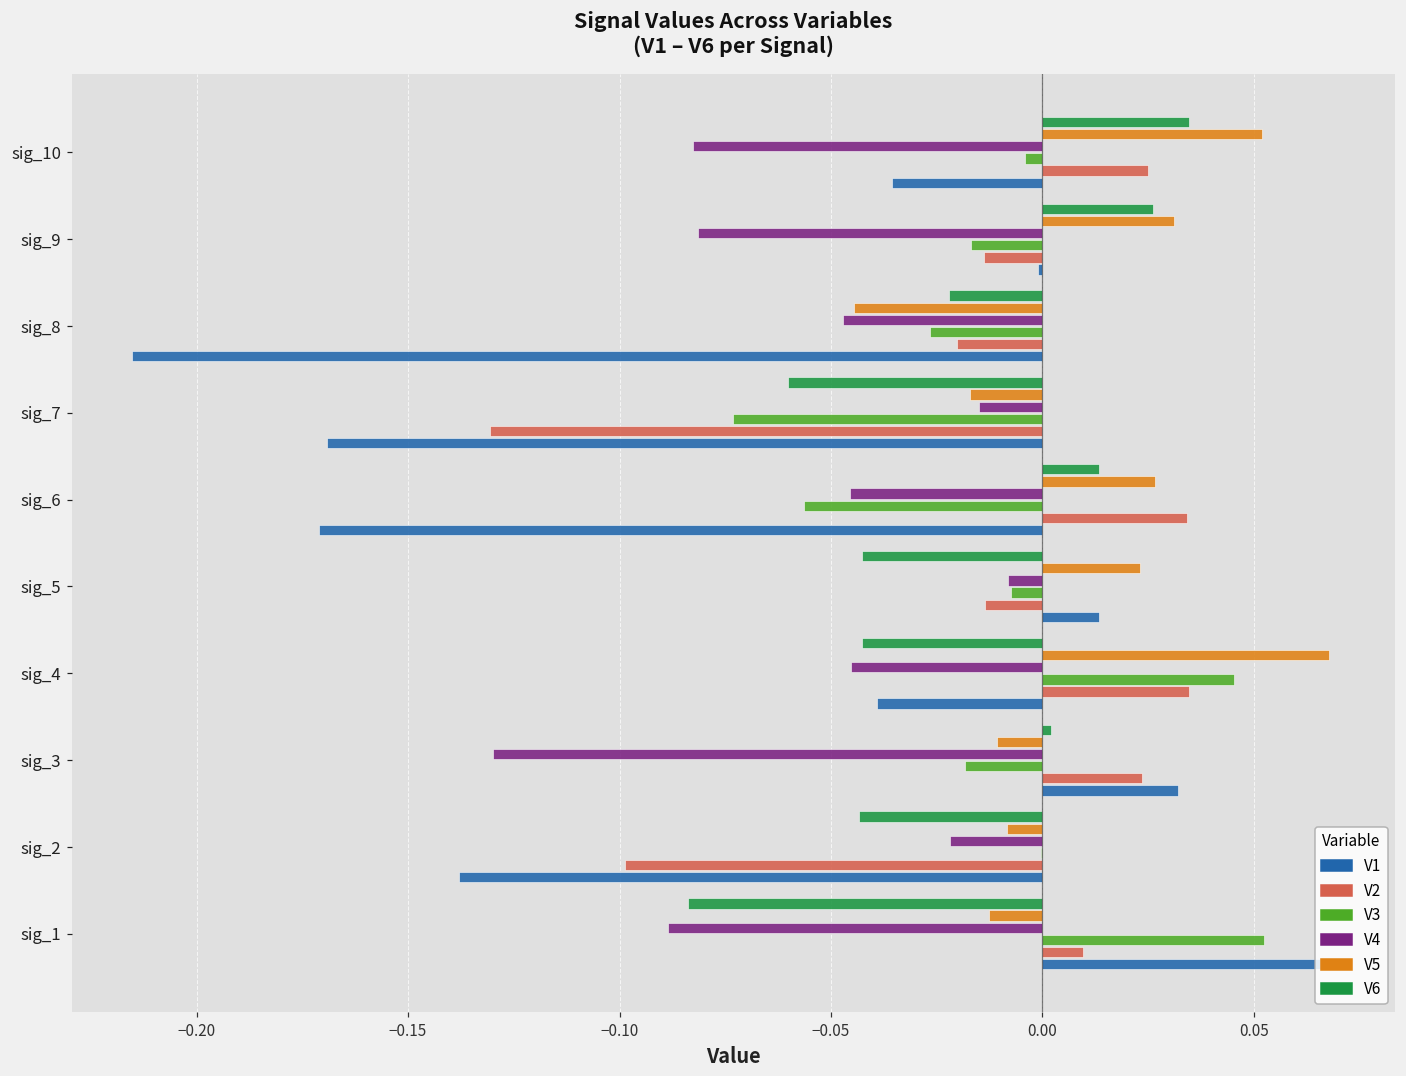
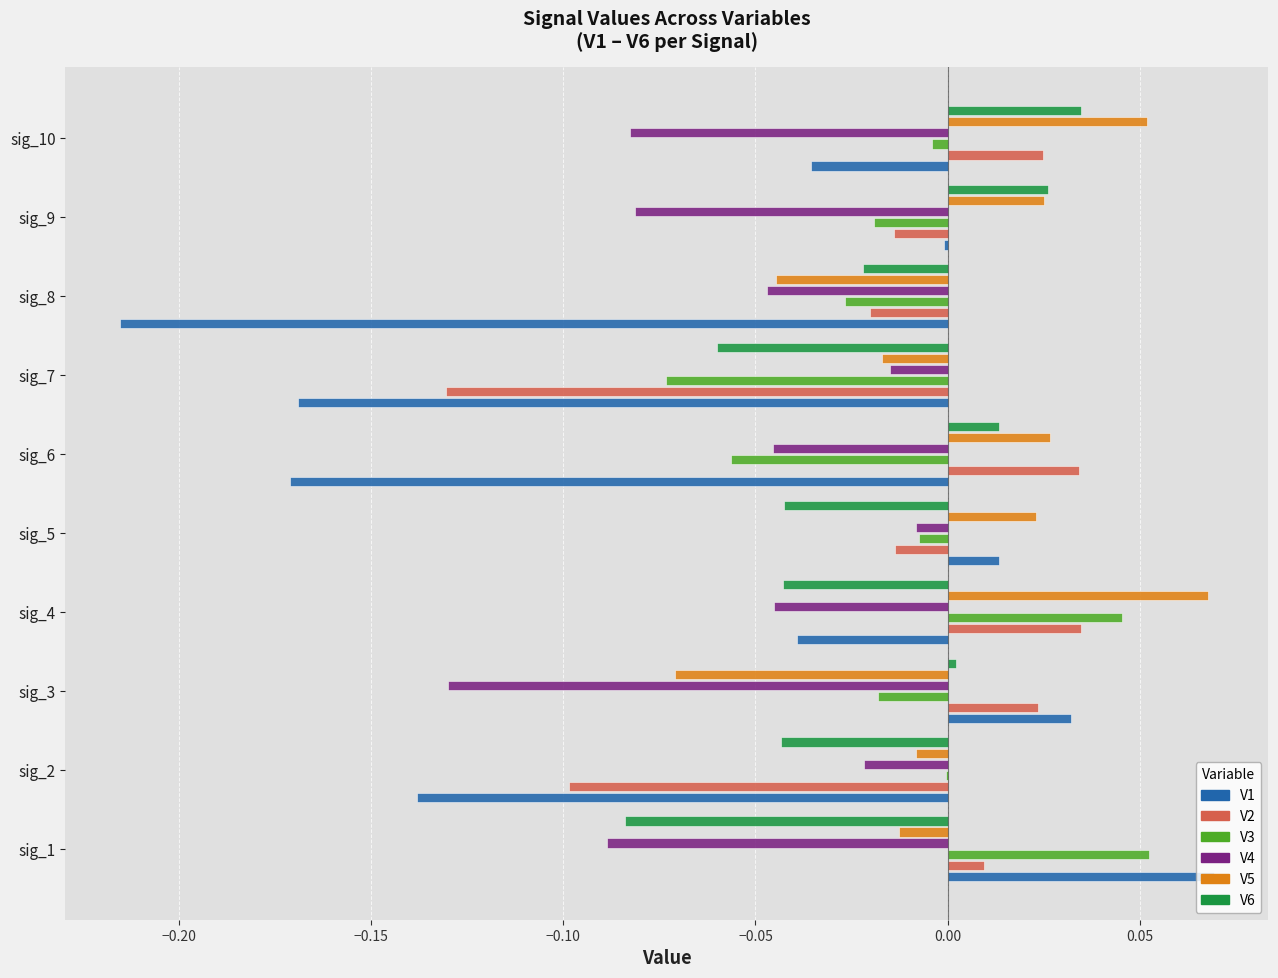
  {
    "V1": {
      "sig_10": -0.036,
      "sig_9": -0.001,
      "sig_8": -0.215,
      "sig_7": -0.169,
      "sig_6": -0.171,
      "sig_5": 0.013,
      "sig_4": -0.039,
      "sig_3": 0.032,
      "sig_2": -0.138
    },
    "V2": {
      "sig_10": 0.025,
      "sig_9": -0.014,
      "sig_8": -0.020,
      "sig_7": -0.131,
      "sig_6": 0.034,
      "sig_5": -0.014,
      "sig_4": 0.035,
      "sig_3": 0.024,
      "sig_2": -0.099,
      "sig_1": 0.010
    },
    "V3": {
      "sig_10": -0.004,
-     "sig_9": -0.017,
+     "sig_9": -0.019,
      "sig_8": -0.027,
      "sig_7": -0.073,
      "sig_6": -0.056,
      "sig_5": -0.007,
      "sig_4": 0.045,
      "sig_3": -0.018,
      "sig_1": 0.052
    },
    "V4": {
      "sig_10": -0.083,
      "sig_9": -0.081,
      "sig_8": -0.047,
      "sig_7": -0.015,
      "sig_6": -0.046,
      "sig_5": -0.008,
      "sig_4": -0.045,
      "sig_3": -0.130,
      "sig_2": -0.022,
      "sig_1": -0.089
    },
    "V5": {
      "sig_10": 0.052,
-     "sig_9": 0.031,
+     "sig_9": 0.025,
      "sig_8": -0.045,
      "sig_7": -0.017,
      "sig_6": 0.027,
      "sig_5": 0.023,
      "sig_4": 0.068,
-     "sig_3": -0.011,
+     "sig_3": -0.071,
      "sig_2": -0.008,
      "sig_1": -0.013
    },
    "V6": {
      "sig_10": 0.035,
      "sig_9": 0.026,
      "sig_8": -0.022,
      "sig_7": -0.060,
      "sig_6": 0.013,
      "sig_5": -0.043,
      "sig_4": -0.043,
      "sig_3": 0.002,
      "sig_2": -0.043,
      "sig_1": -0.084
    }
  }
